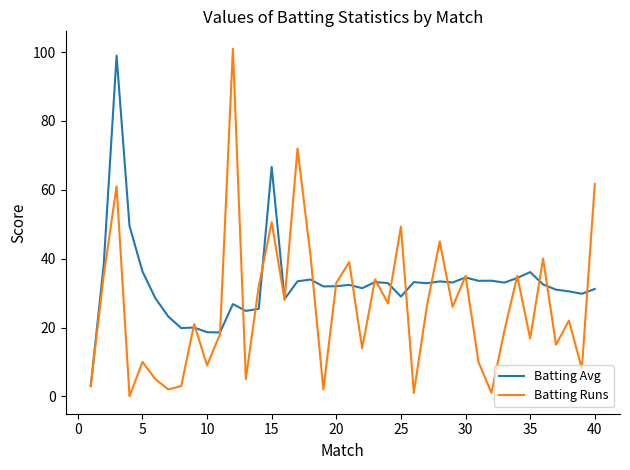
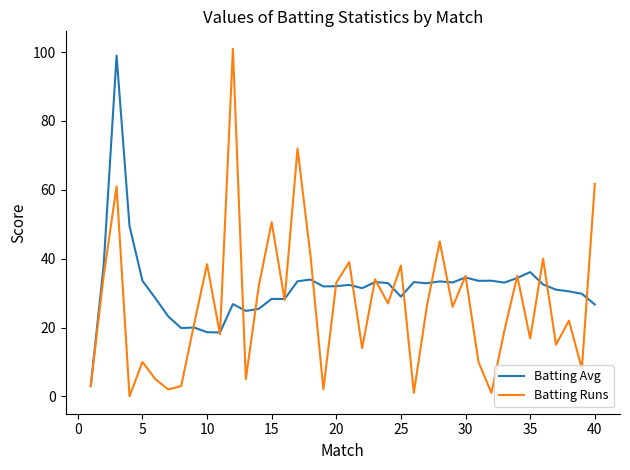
  {
    "Batting Avg": {
-     "5": 36,
+     "5": 34,
      "10": 19,
-     "15": 67,
+     "15": 28,
      "20": 32,
      "25": 29,
      "35": 36,
-     "40": 31
+     "40": 27
    },
    "Batting Runs": {
      "5": 10,
-     "10": 9,
+     "10": 38,
      "15": 51,
      "20": 33,
-     "25": 49,
+     "25": 38,
      "35": 17,
      "40": 62
    }
  }
